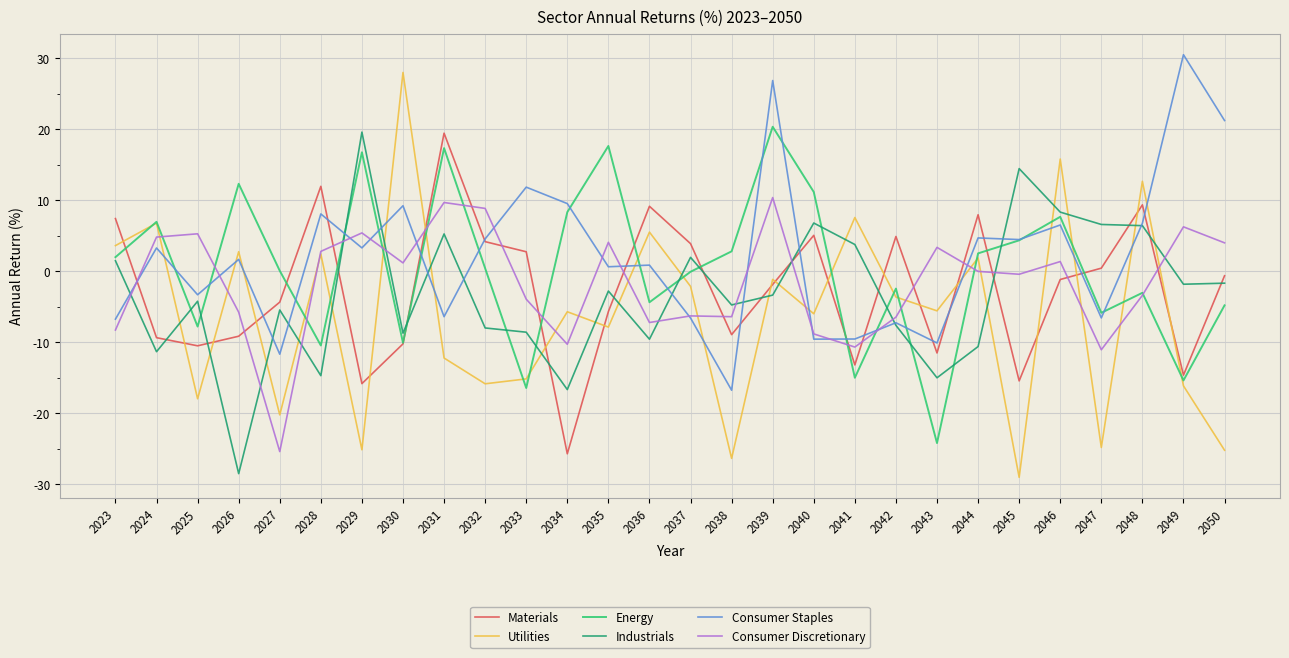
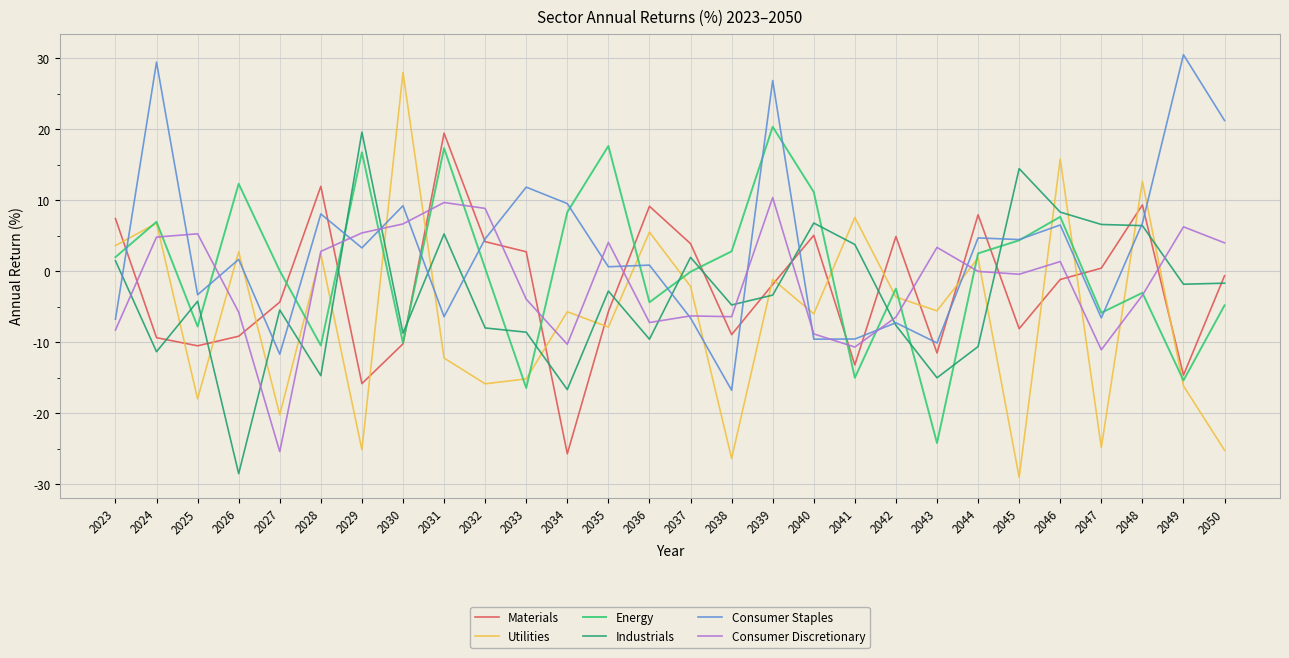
  {
    "Materials": {
      "2023": 7,
      "2024": -9,
      "2025": -10,
      "2026": -9,
      "2027": -4,
      "2028": 12,
      "2029": -16,
      "2031": 19,
      "2032": 4,
      "2033": 3,
      "2034": -26,
      "2035": -6,
      "2036": 9,
      "2037": 4,
      "2038": -9,
      "2039": -2,
      "2040": 5,
      "2041": -13,
      "2042": 5,
      "2043": -11,
      "2044": 8,
-     "2045": -15,
+     "2045": -8,
      "2046": -1,
      "2047": 0,
      "2048": 9,
      "2049": -15,
      "2050": -1
    },
    "Utilities": {
      "2023": 4,
      "2025": -18,
      "2026": 3,
      "2027": -20,
      "2028": 2,
      "2029": -25,
      "2030": 28,
      "2031": -12,
      "2032": -16,
      "2033": -15,
      "2034": -6,
      "2035": -8,
      "2036": 6,
      "2037": -2,
      "2038": -26,
      "2039": -1,
      "2040": -6,
      "2041": 8,
      "2042": -4,
      "2043": -6,
      "2044": 2,
      "2045": -29,
      "2046": 16,
      "2047": -25,
      "2048": 13,
      "2049": -16,
      "2050": -25
    },
    "Consumer Staples": {
      "2023": -7,
-     "2024": 3,
+     "2024": 29,
      "2025": -3,
      "2026": 2,
      "2027": -12,
      "2028": 8,
      "2029": 3,
      "2030": 9,
      "2031": -6,
      "2032": 5,
      "2033": 12,
      "2034": 10,
      "2035": 1,
      "2036": 1,
      "2038": -17,
      "2039": 27,
      "2040": -10,
      "2041": -10,
      "2042": -7,
      "2043": -10,
      "2044": 5,
      "2046": 7,
      "2047": -7,
      "2049": 31,
      "2050": 21
    },
    "Consumer Discretionary": {
      "2023": -8,
      "2024": 5,
      "2025": 5,
      "2026": -6,
      "2027": -25,
      "2028": 3,
      "2029": 5,
-     "2030": 1,
+     "2030": 7,
      "2031": 10,
      "2032": 9,
      "2033": -4,
      "2034": -10,
      "2035": 4,
      "2036": -7,
      "2038": -6,
      "2039": 10,
      "2040": -9,
      "2041": -11,
      "2042": -6,
      "2043": 3,
      "2044": 0,
      "2045": 0,
      "2046": 1,
      "2047": -11,
      "2048": -3,
      "2049": 6,
      "2050": 4
    }
  }
